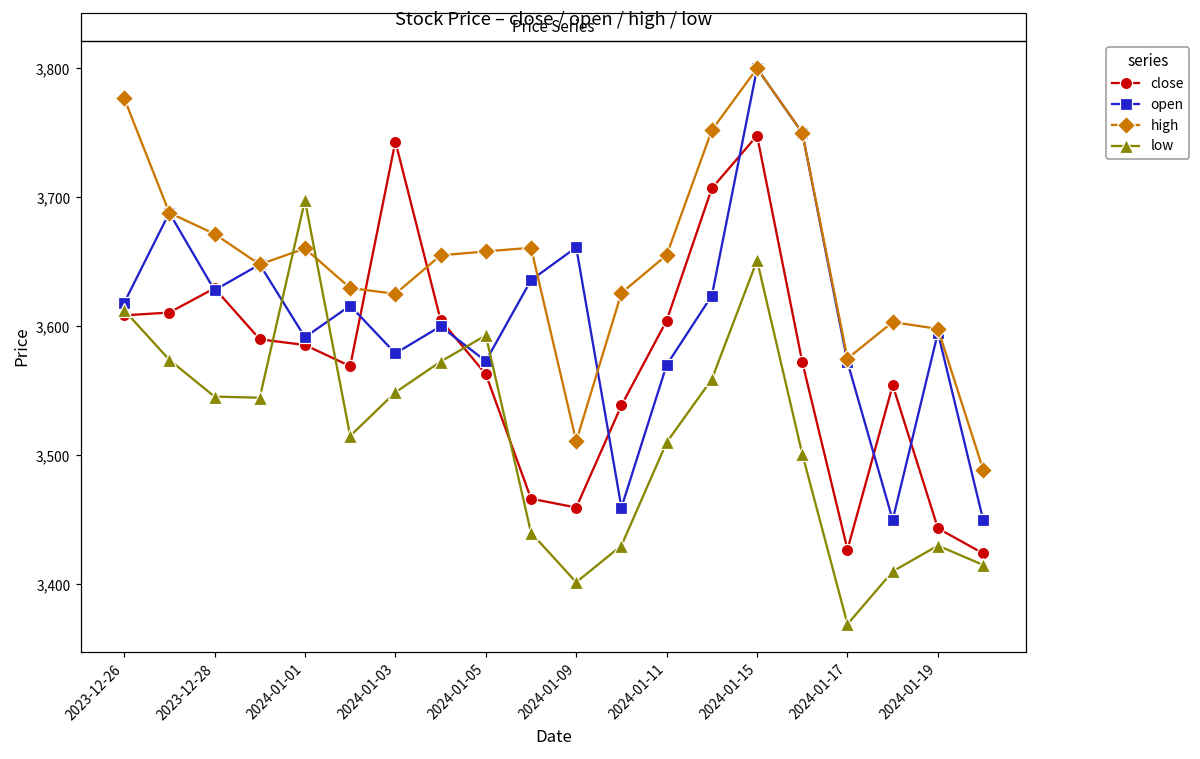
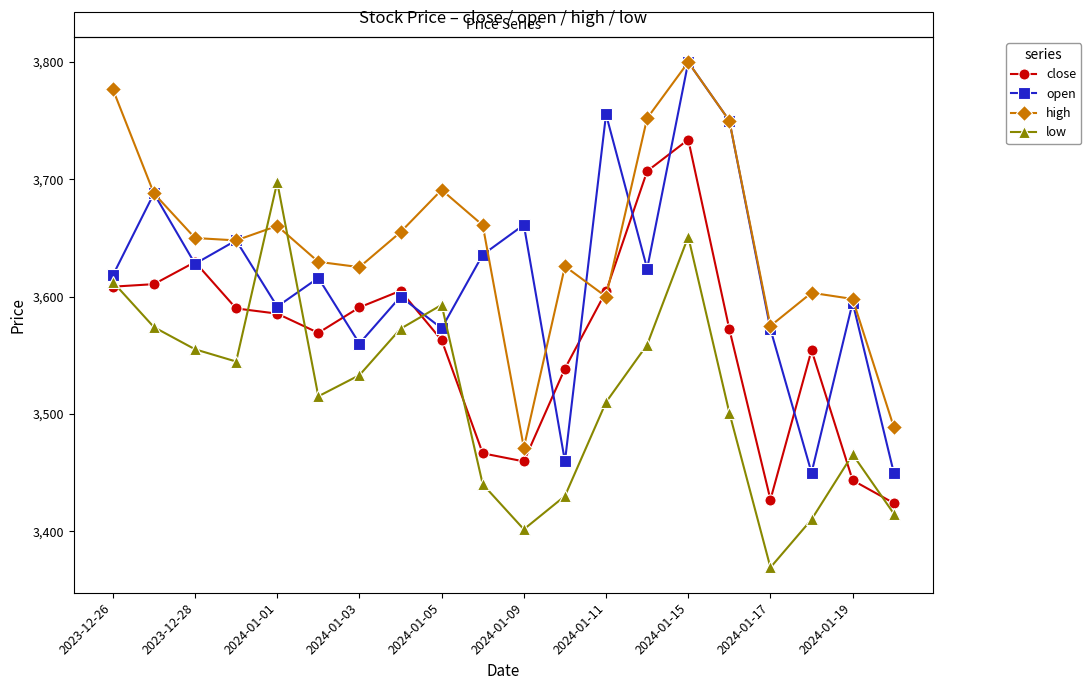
  {
    "close": {
      "2023-12-26": "3,609",
      "2024-01-01": "3,586",
-     "2024-01-03": "3,743",
+     "2024-01-03": "3,591",
      "2024-01-05": "3,563",
      "2024-01-09": "3,460",
      "2024-01-11": "3,604",
-     "2024-01-15": "3,748",
+     "2024-01-15": "3,734",
      "2024-01-17": "3,427",
      "2024-01-19": "3,443"
    },
    "open": {
      "2023-12-26": "3,618",
      "2024-01-01": "3,592",
-     "2024-01-03": "3,579",
+     "2024-01-03": "3,560",
      "2024-01-05": "3,573",
      "2024-01-09": "3,661",
-     "2024-01-11": "3,570",
+     "2024-01-11": "3,755",
      "2024-01-17": "3,572",
      "2024-01-19": "3,595"
    },
    "high": {
      "2023-12-26": "3,777",
-     "2023-12-28": "3,672",
+     "2023-12-28": "3,650",
      "2024-01-01": "3,660",
      "2024-01-03": "3,625",
-     "2024-01-05": "3,658",
-     "2024-01-09": "3,511",
-     "2024-01-11": "3,655",
+     "2024-01-05": "3,691",
+     "2024-01-09": "3,471",
+     "2024-01-11": "3,600",
      "2024-01-17": "3,575",
      "2024-01-19": "3,598"
    },
    "low": {
      "2023-12-26": "3,613",
-     "2023-12-28": "3,546",
+     "2023-12-28": "3,555",
      "2024-01-01": "3,698",
-     "2024-01-03": "3,549",
+     "2024-01-03": "3,533",
      "2024-01-05": "3,593",
      "2024-01-09": "3,402",
      "2024-01-11": "3,510",
      "2024-01-15": "3,651",
      "2024-01-17": "3,369",
-     "2024-01-19": "3,430"
+     "2024-01-19": "3,466"
    }
  }
